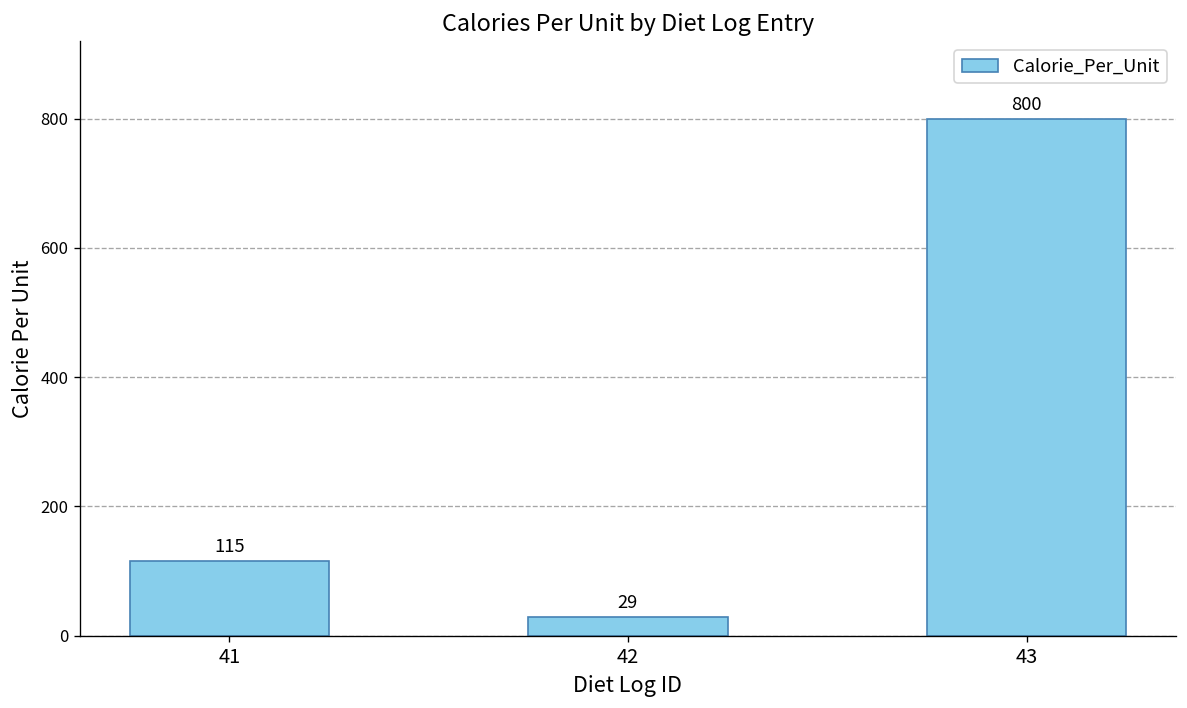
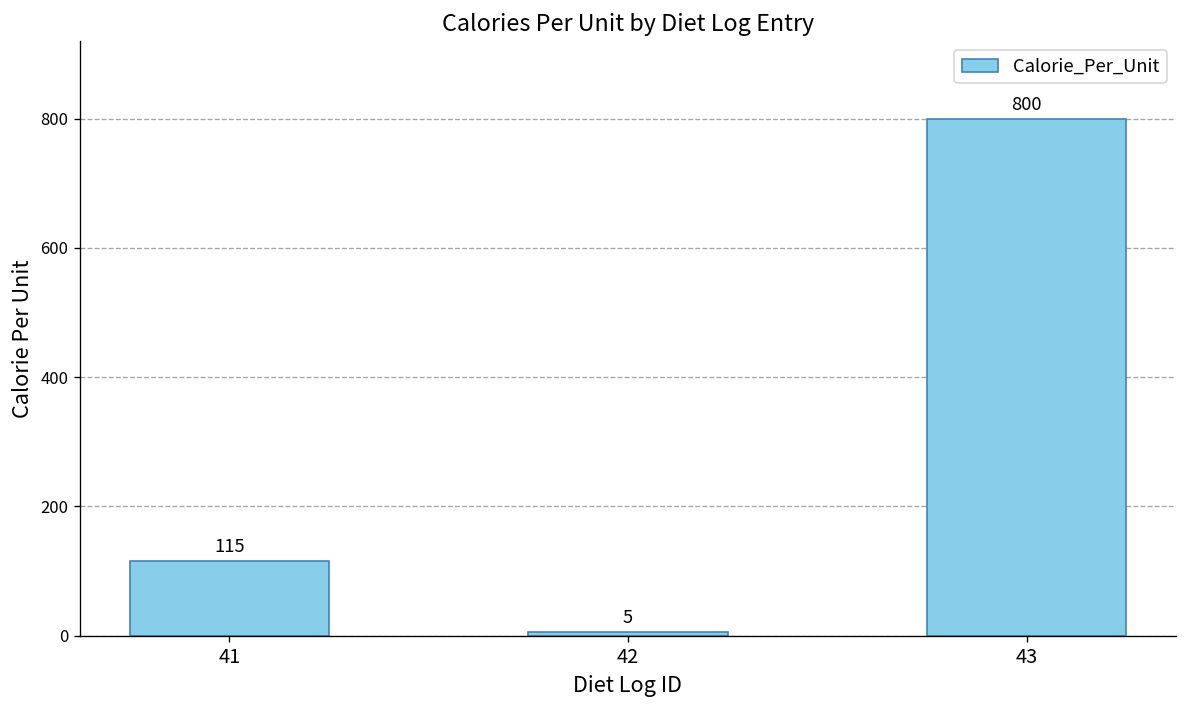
  {
    "41": 115,
-   "42": 29,
+   "42": 5,
    "43": 800
  }
